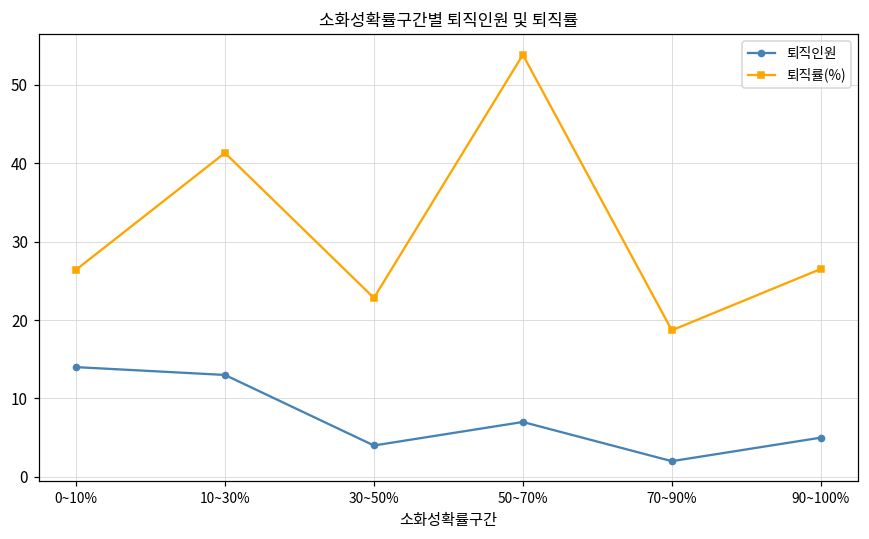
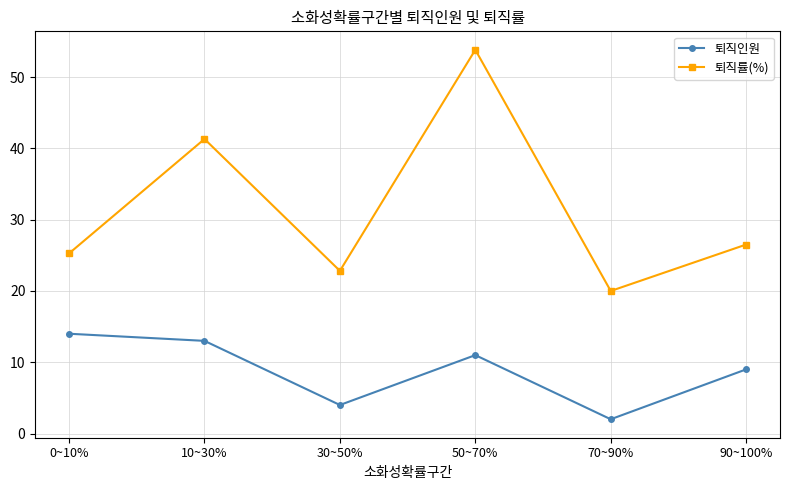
  {
    "퇴직인원": {
      "0~10%": 14,
      "10~30%": 13,
      "30~50%": 4,
-     "50~70%": 7,
+     "50~70%": 11,
      "70~90%": 2,
-     "90~100%": 5
+     "90~100%": 9
    },
    "퇴직률(%)": {
-     "0~10%": 26,
+     "0~10%": 25,
      "10~30%": 41,
      "30~50%": 23,
      "50~70%": 54,
-     "70~90%": 19,
+     "70~90%": 20,
      "90~100%": 27
    }
  }
